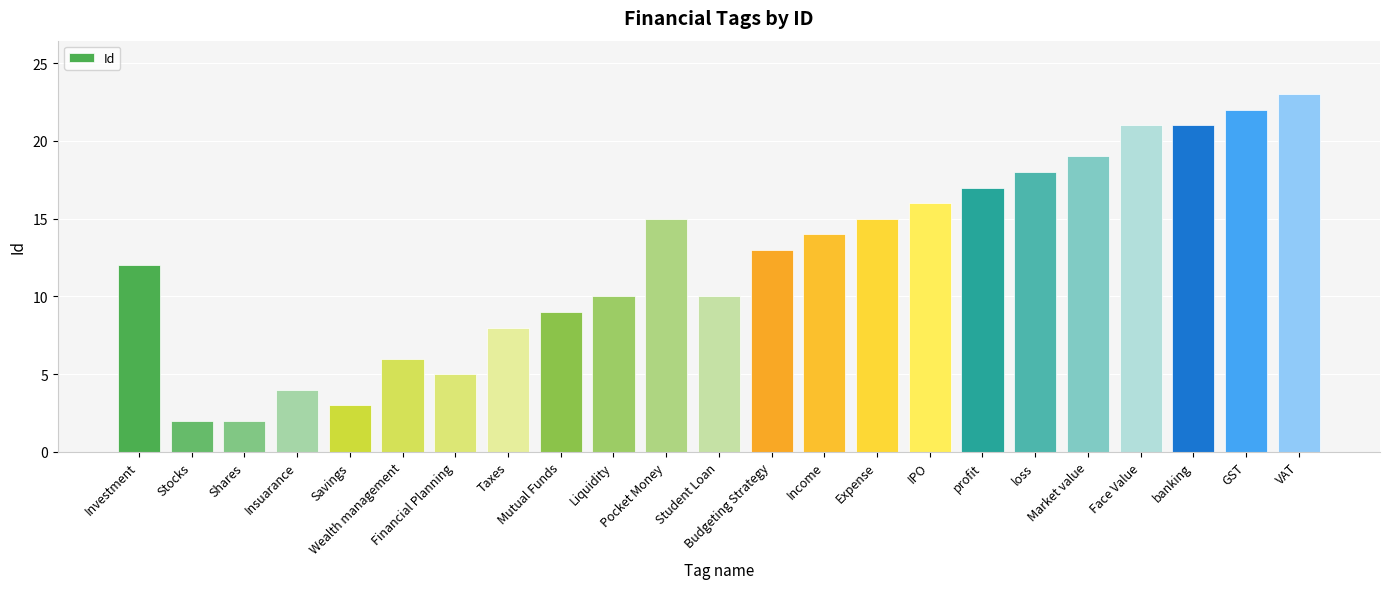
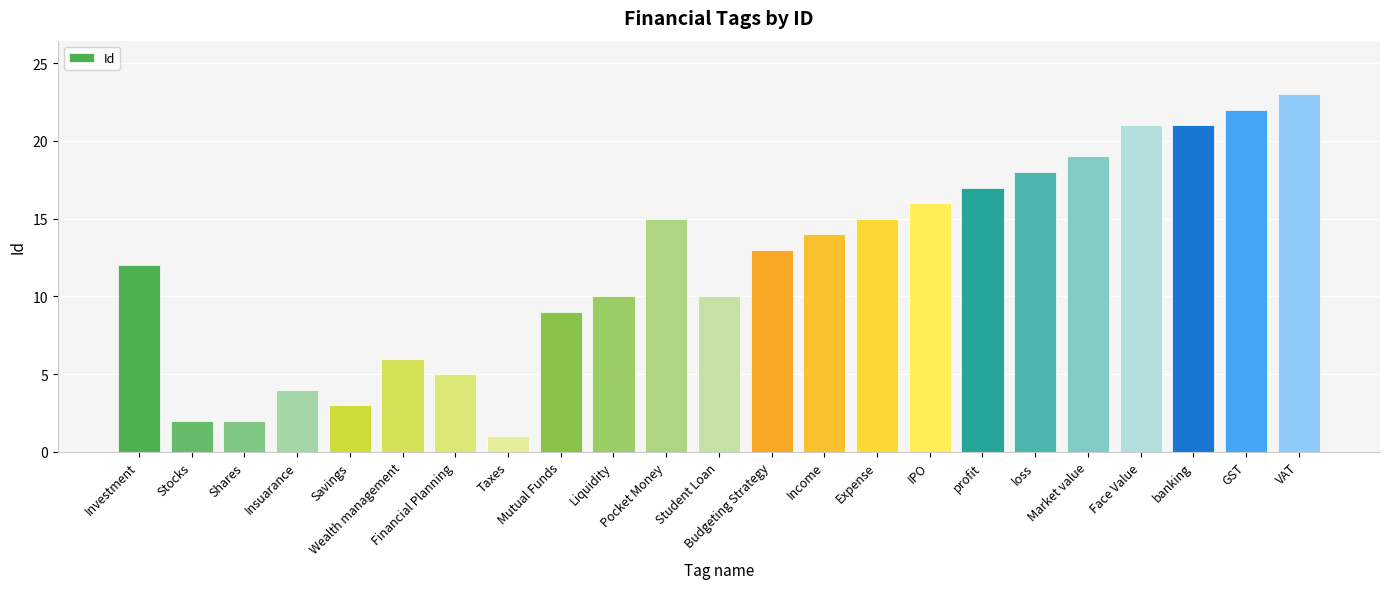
  {
    "Investment": 12,
    "Stocks": 2,
    "Shares": 2,
    "Insuarance": 4,
    "Savings": 3,
    "Wealth management": 6,
    "Financial Planning": 5,
-   "Taxes": 8,
+   "Taxes": 1,
    "Mutual Funds": 9,
    "Liquidity": 10,
    "Pocket Money": 15,
    "Student Loan": 10,
    "Budgeting Strategy": 13,
    "Income": 14,
    "Expense": 15,
    "IPO": 16,
    "profit": 17,
    "loss": 18,
    "Market value": 19,
    "Face Value": 21,
    "banking": 21,
    "GST": 22,
    "VAT": 23
  }
